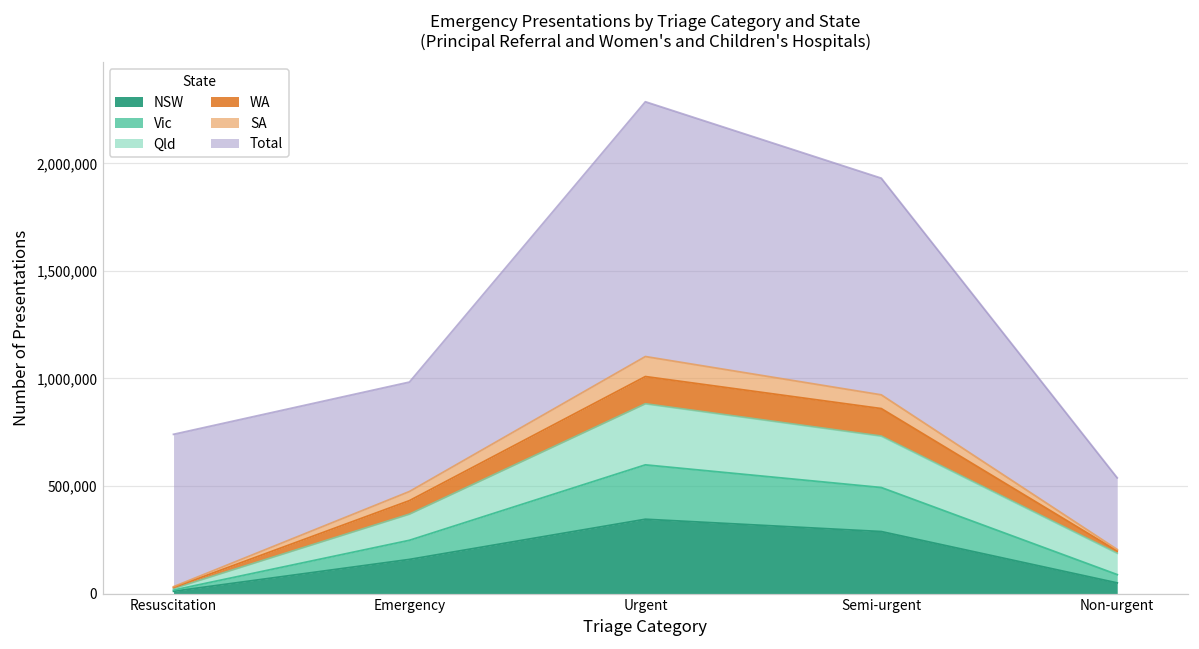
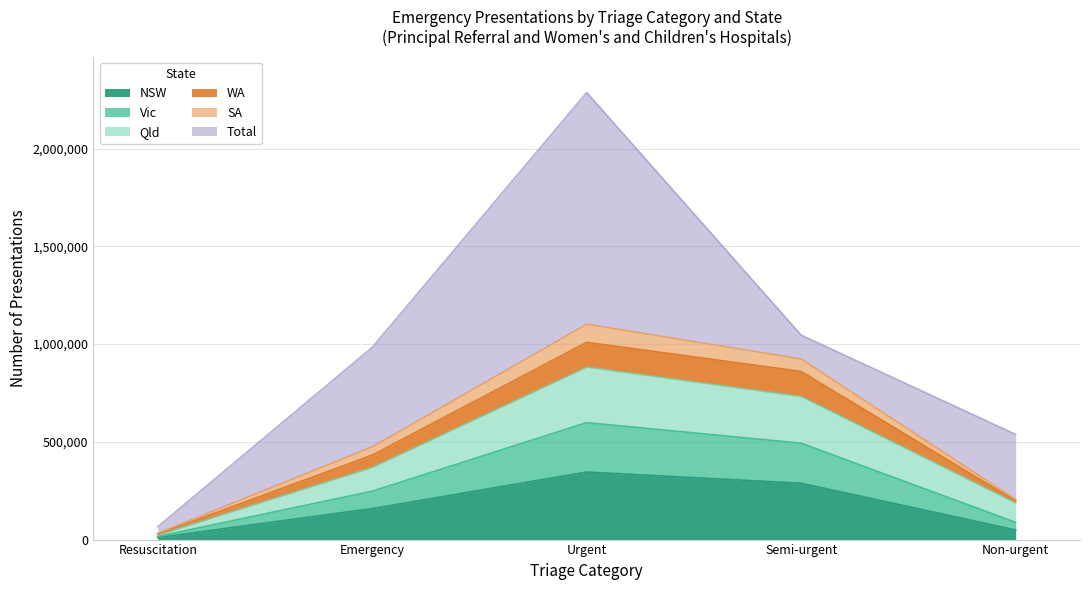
  {
    "Total": {
-     "Resuscitation": "710,000",
+     "Resuscitation": "30,000",
      "Emergency": "510,000",
      "Urgent": "1,180,000",
-     "Semi-urgent": "1,010,000",
+     "Semi-urgent": "120,000",
      "Non-urgent": "330,000"
    }
  }
